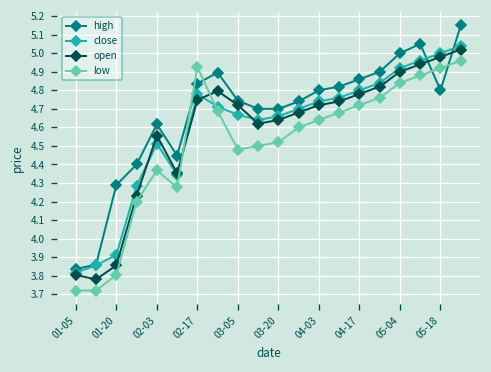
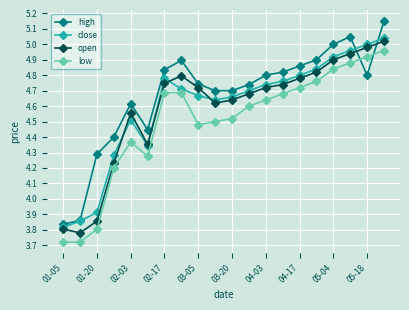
  {
    "high": {
      "01-05": 3.84,
      "01-20": 4.29,
      "02-03": 4.62,
      "02-17": 4.84,
      "03-05": 4.74,
      "03-20": 4.70,
      "04-03": 4.80,
      "04-17": 4.86,
      "05-04": 5.00,
      "05-18": 4.80
    },
    "close": {
      "01-20": 3.91,
      "02-03": 4.51,
      "02-17": 4.78,
      "03-05": 4.67,
      "03-20": 4.66,
      "04-03": 4.74,
      "04-17": 4.80,
      "05-04": 4.92,
      "05-18": 5.00
    },
    "open": {
      "01-20": 3.86,
      "02-03": 4.56,
      "02-17": 4.75,
      "03-05": 4.72,
      "03-20": 4.64,
      "04-03": 4.72,
      "04-17": 4.78,
      "05-04": 4.90,
      "05-18": 4.98
    },
    "low": {
      "01-05": 3.72,
      "01-20": 3.80,
      "02-03": 4.37,
-     "02-17": 4.93,
+     "02-17": 4.69,
      "03-05": 4.48,
      "03-20": 4.52,
      "04-03": 4.64,
      "04-17": 4.72,
      "05-04": 4.84,
      "05-18": 4.92
    }
  }
